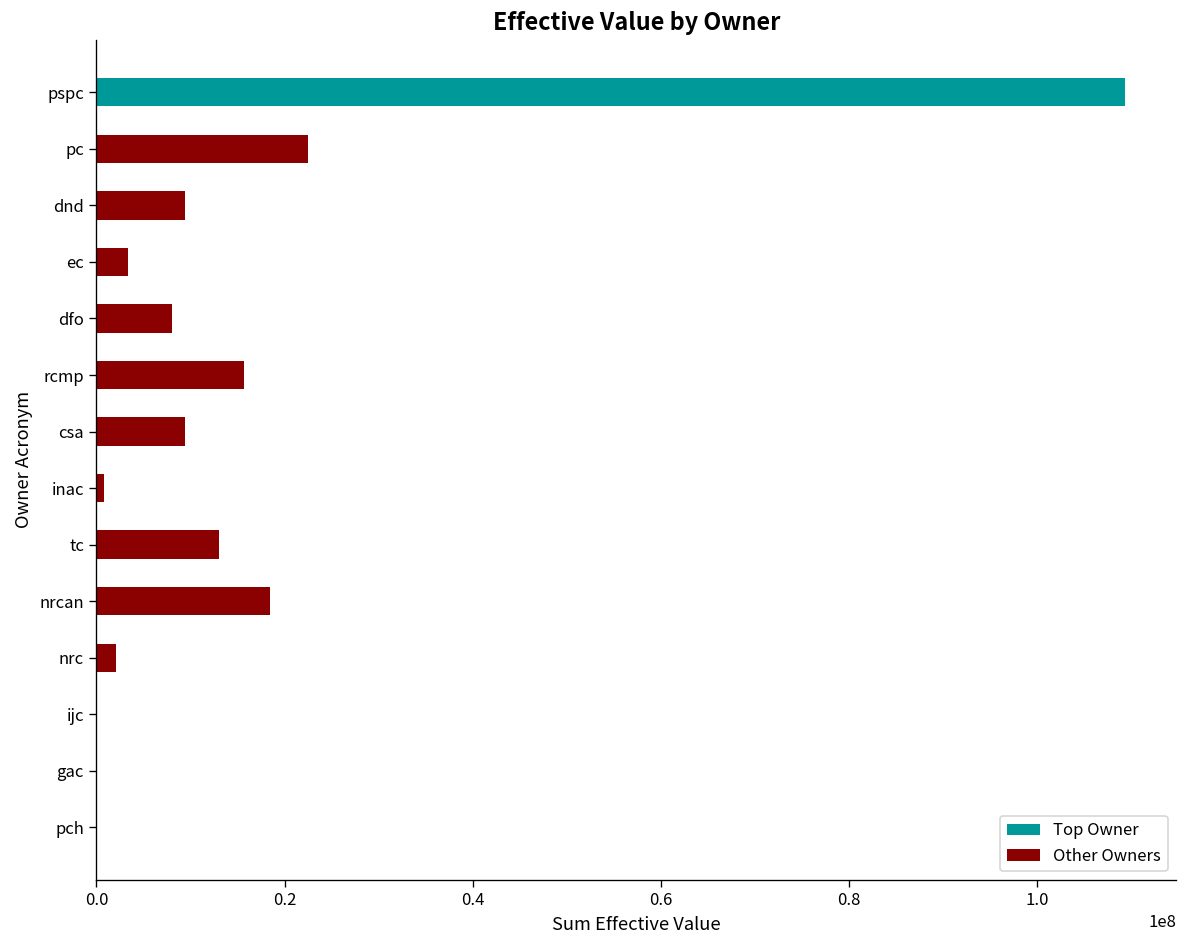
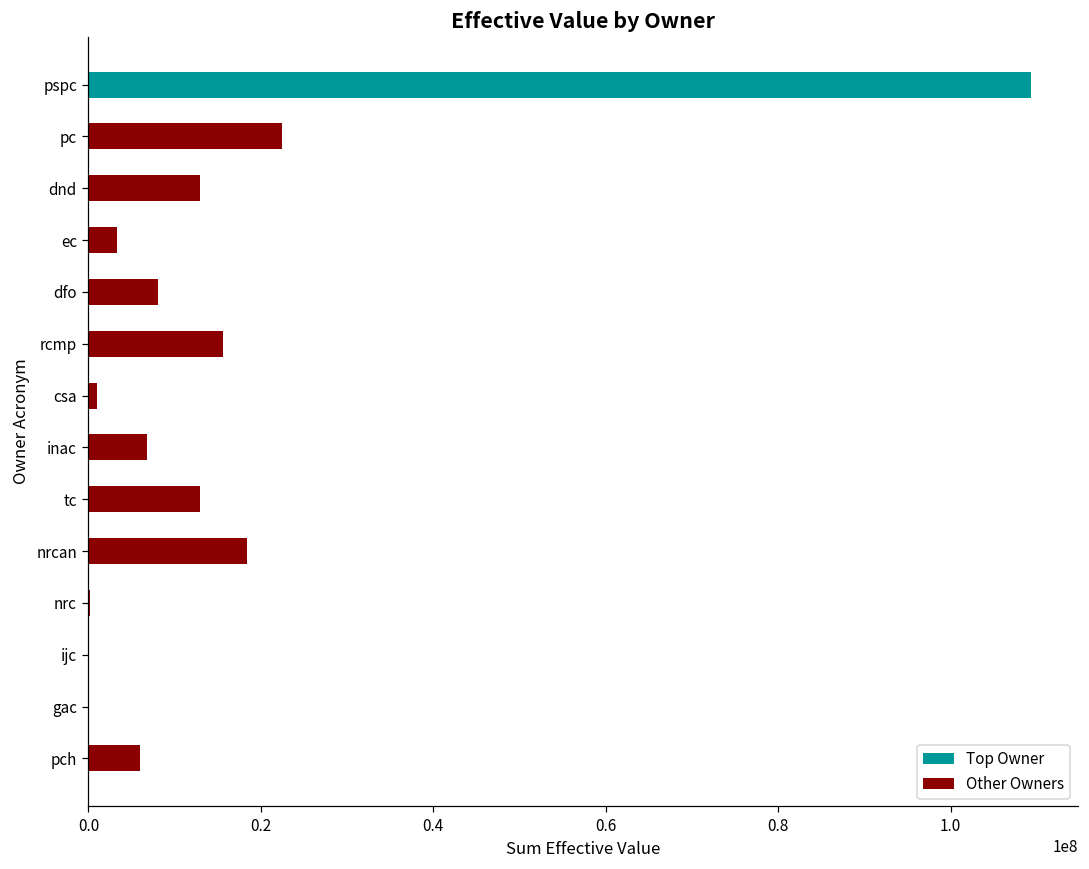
  {
    "Top Owner": {
      "pspc": 109000000
    },
    "Other Owners": {
      "pc": 23000000,
-     "dnd": 9000000,
+     "dnd": 13000000,
      "ec": 3000000,
      "dfo": 8000000,
      "rcmp": 16000000,
-     "csa": 9000000,
-     "inac": 1000000,
+     "csa": 1000000,
+     "inac": 7000000,
      "tc": 13000000,
      "nrcan": 18000000,
-     "nrc": 2000000,
-     "pch": 0
+     "nrc": 0,
+     "pch": 6000000
    }
  }
